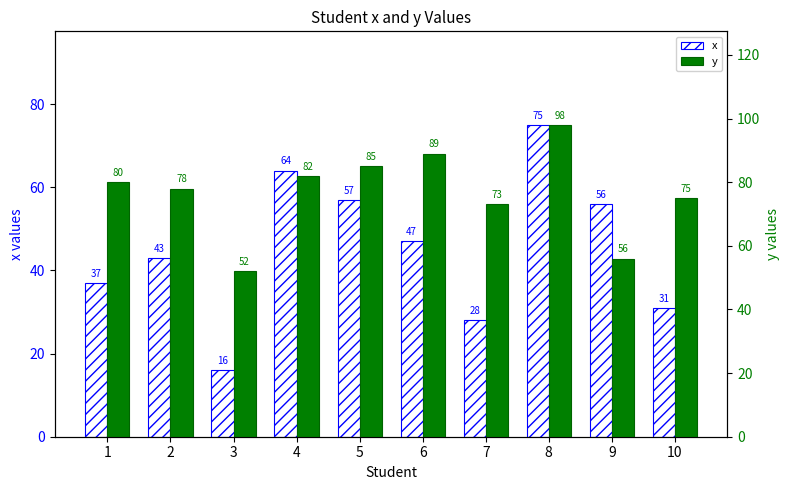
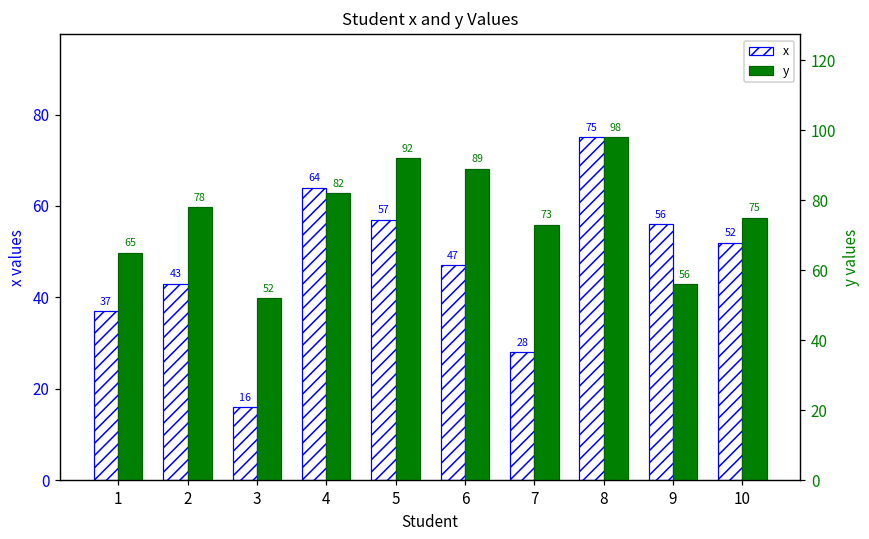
  {
    "x": {
      "1": 37,
      "2": 43,
      "3": 16,
      "4": 64,
      "5": 57,
      "6": 47,
      "7": 28,
      "8": 75,
      "9": 56,
-     "10": 31
+     "10": 52
    },
    "y": {
-     "1": 80,
+     "1": 65,
      "2": 78,
      "3": 52,
      "4": 82,
-     "5": 85,
+     "5": 92,
      "6": 89,
      "7": 73,
      "8": 98,
      "9": 56,
      "10": 75
    }
  }
